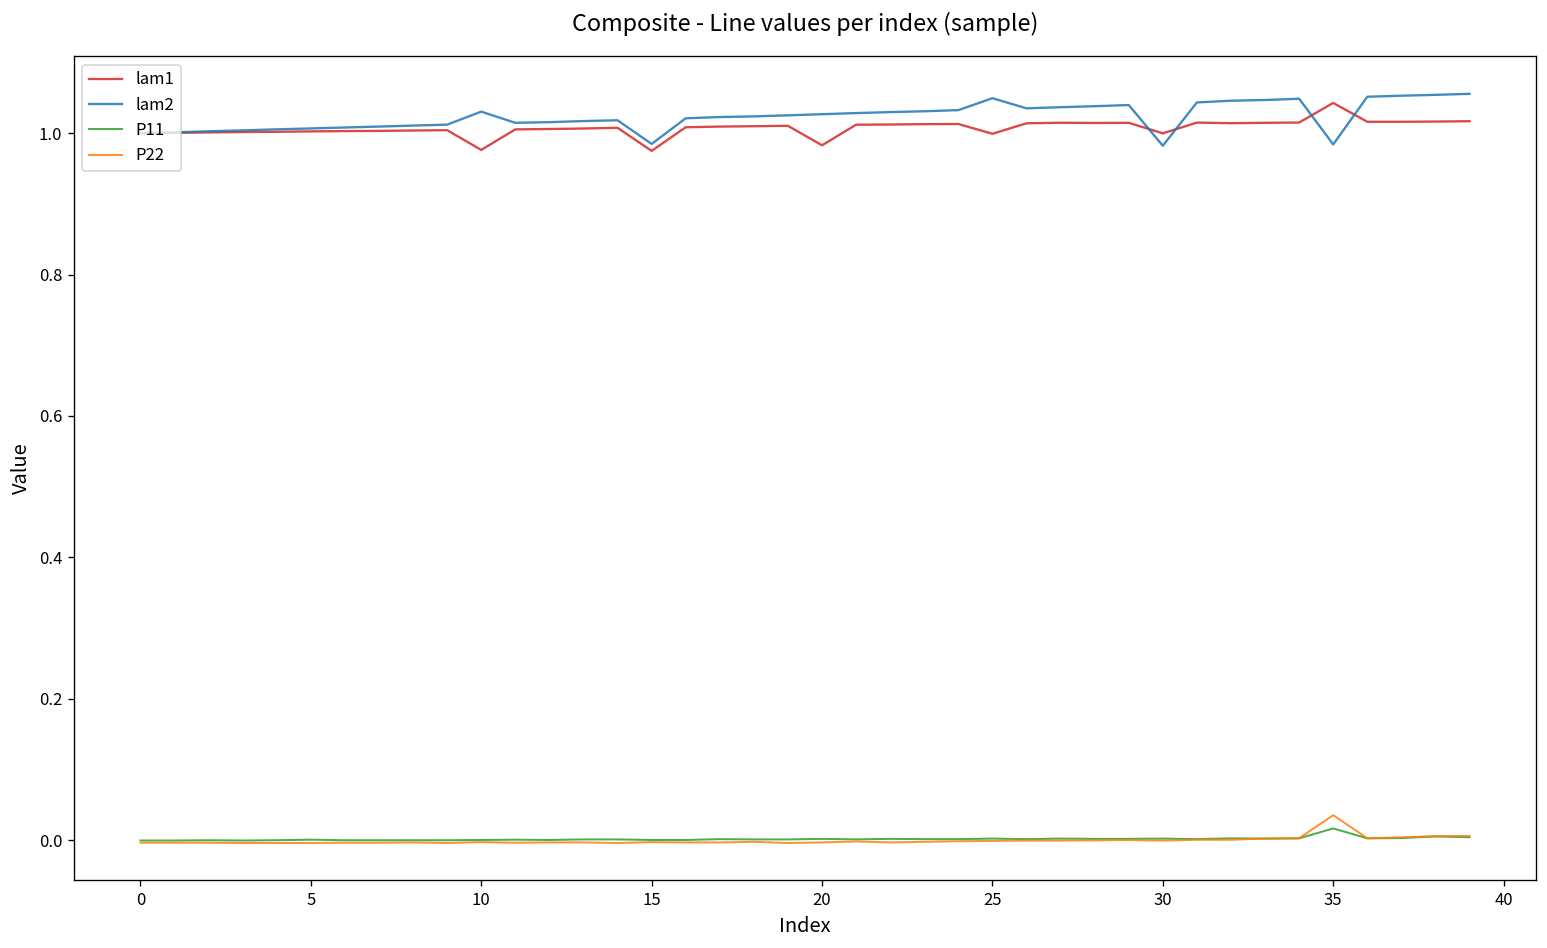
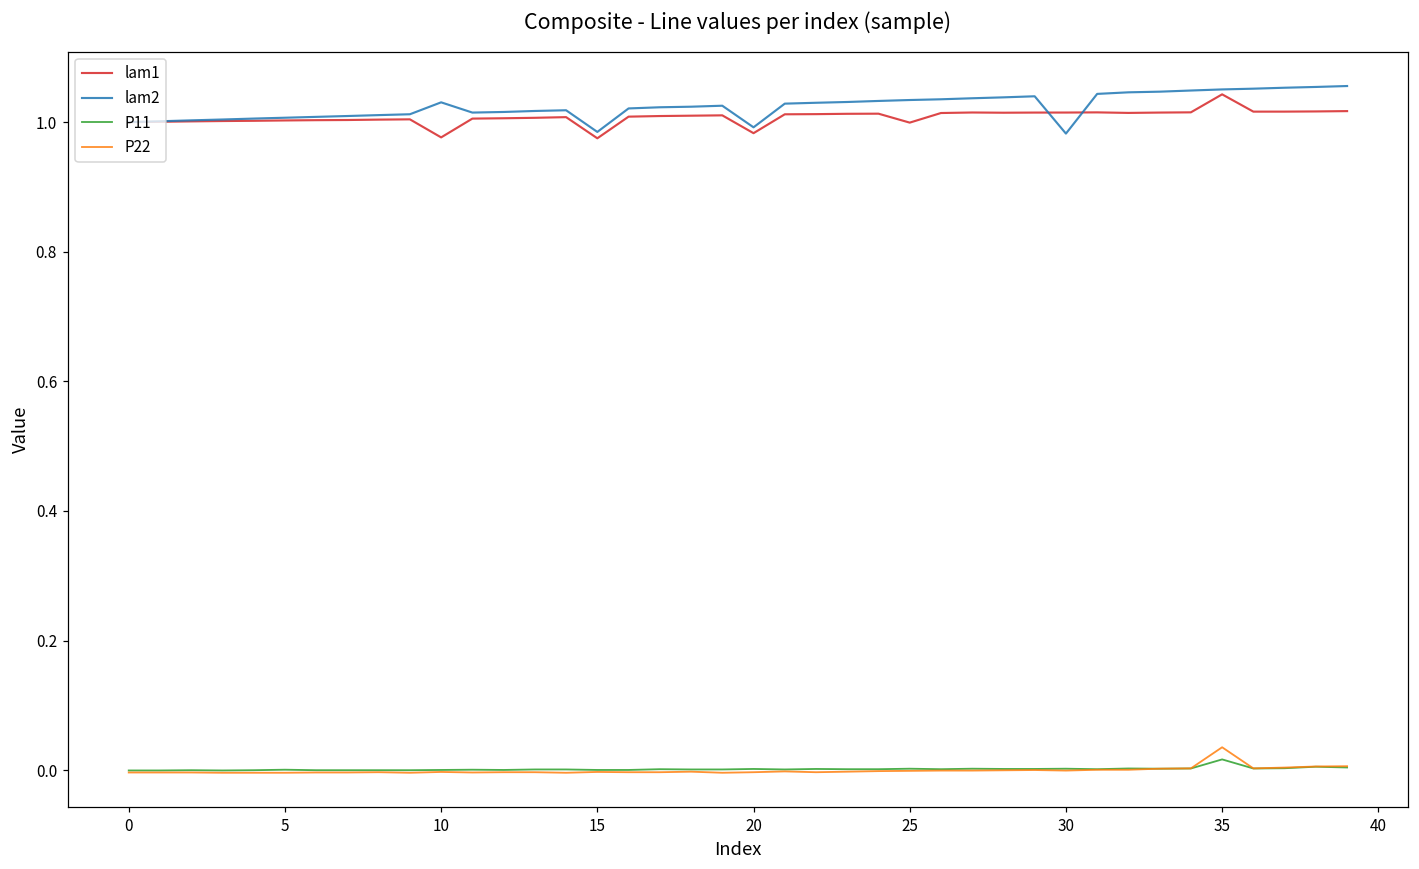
  {
    "lam1": {
      "10": 0.98,
      "15": 0.98,
      "20": 0.98,
      "25": 1.00,
-     "30": 1.00,
+     "30": 1.01,
      "35": 1.04
    },
    "lam2": {
      "10": 1.03,
      "15": 0.98,
-     "20": 1.03,
-     "25": 1.05,
+     "20": 0.99,
+     "25": 1.03,
      "30": 0.98,
-     "35": 0.98
+     "35": 1.05
    },
    "P11": {
      "5": 0.00,
      "20": 0.00,
      "35": 0.02
    },
    "P22": {
      "5": 0.00,
      "20": 0.00,
      "35": 0.04
    }
  }
